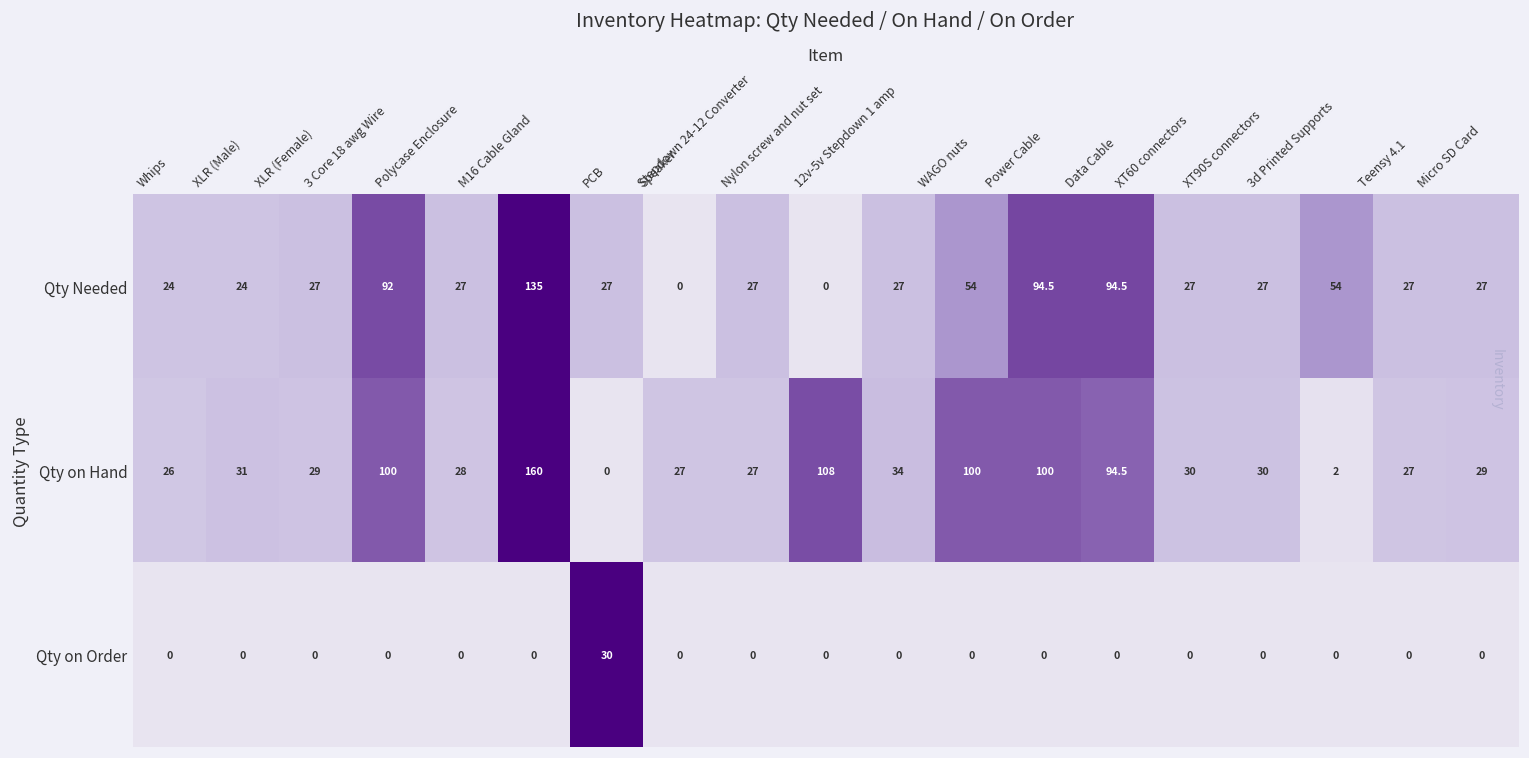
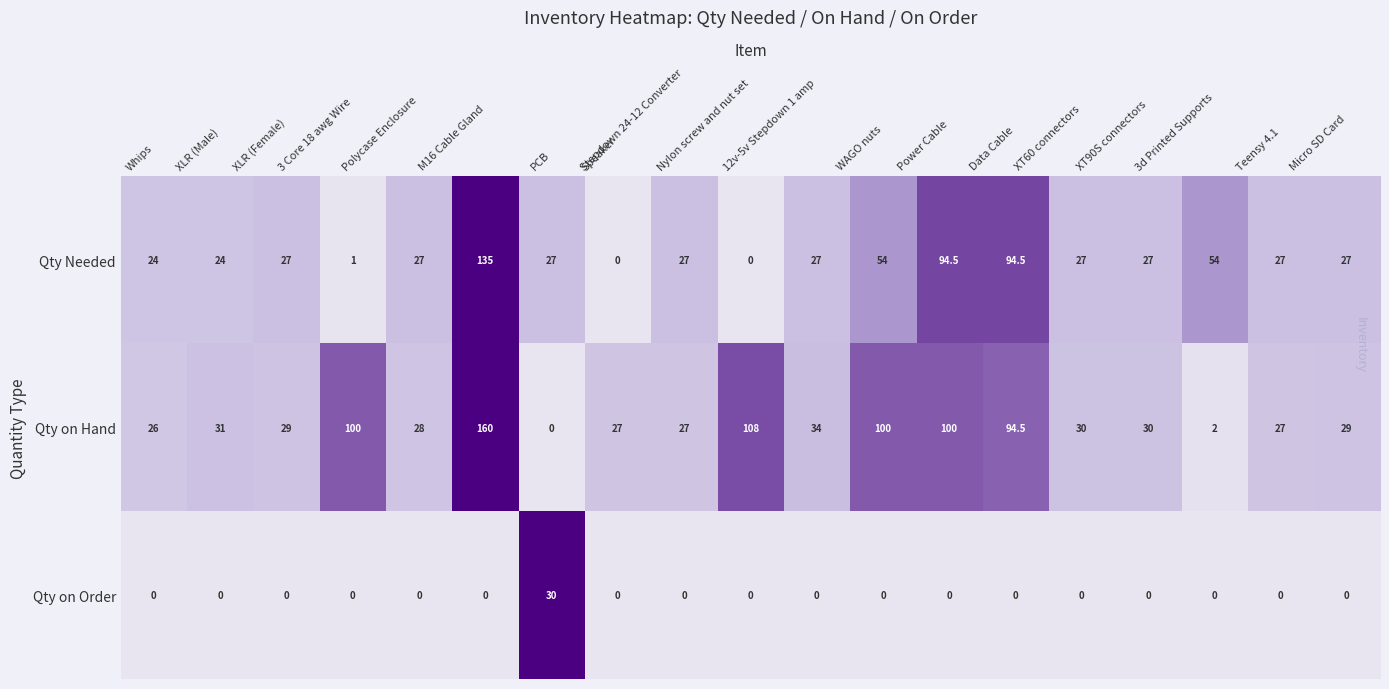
  {
    "Qty Needed": {
      "Whips": 24,
      "XLR (Male)": 24,
      "XLR (Female)": 27,
-     "3 Core 18 awg Wire": 92,
+     "3 Core 18 awg Wire": 1,
      "Polycase Enclosure": 27,
      "M16 Cable Gland": 135,
      "PCB": 27,
      "Speaker": 0,
      "Stepdown 24-12 Converter": 27,
      "Nylon screw and nut set": 0,
      "12v-5v Stepdown 1 amp": 27,
      "WAGO nuts": 54,
      "Power Cable": 94.5,
      "Data Cable": 94.5,
      "XT60 connectors": 27,
      "XT90S connectors": 27,
      "3d Printed Supports": 54,
      "Teensy 4.1": 27,
      "Micro SD Card": 27
    },
    "Qty on Hand": {
      "Whips": 26,
      "XLR (Male)": 31,
      "XLR (Female)": 29,
      "3 Core 18 awg Wire": 100,
      "Polycase Enclosure": 28,
      "M16 Cable Gland": 160,
      "PCB": 0,
      "Speaker": 27,
      "Stepdown 24-12 Converter": 27,
      "Nylon screw and nut set": 108,
      "12v-5v Stepdown 1 amp": 34,
      "WAGO nuts": 100,
      "Power Cable": 100,
      "Data Cable": 94.5,
      "XT60 connectors": 30,
      "XT90S connectors": 30,
      "3d Printed Supports": 2,
      "Teensy 4.1": 27,
      "Micro SD Card": 29
    },
    "Qty on Order": {
      "Whips": 0,
      "XLR (Male)": 0,
      "XLR (Female)": 0,
      "3 Core 18 awg Wire": 0,
      "Polycase Enclosure": 0,
      "M16 Cable Gland": 0,
      "PCB": 30,
      "Speaker": 0,
      "Stepdown 24-12 Converter": 0,
      "Nylon screw and nut set": 0,
      "12v-5v Stepdown 1 amp": 0,
      "WAGO nuts": 0,
      "Power Cable": 0,
      "Data Cable": 0,
      "XT60 connectors": 0,
      "XT90S connectors": 0,
      "3d Printed Supports": 0,
      "Teensy 4.1": 0,
      "Micro SD Card": 0
    }
  }
